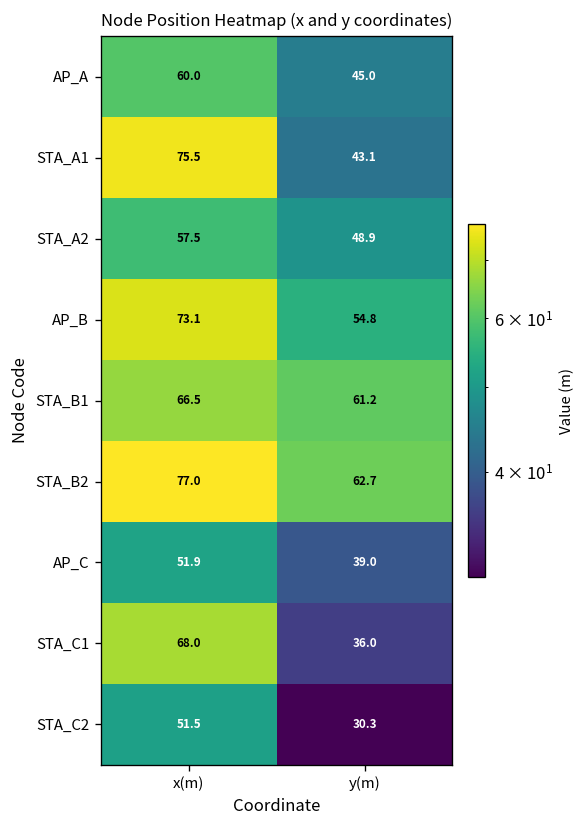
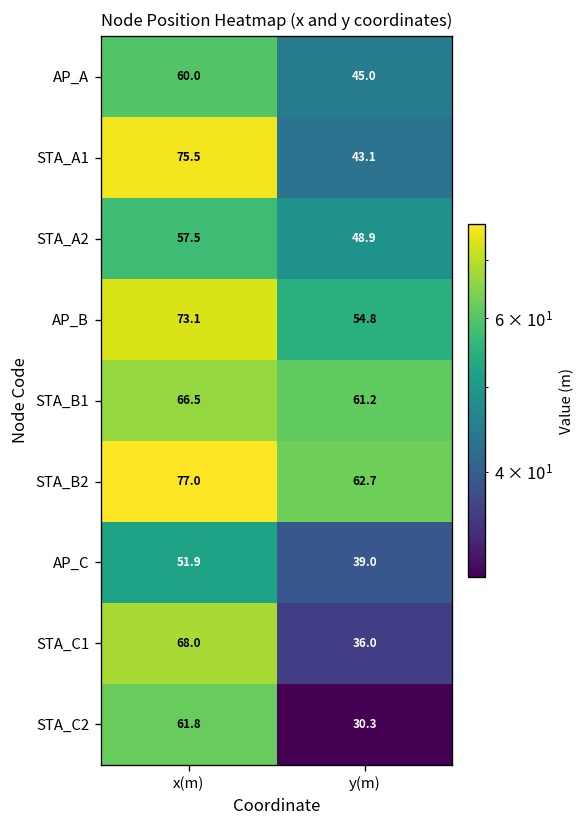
  {
    "AP_A": {
      "x(m)": 60.0,
      "y(m)": 45.0
    },
    "STA_A1": {
      "x(m)": 75.5,
      "y(m)": 43.1
    },
    "STA_A2": {
      "x(m)": 57.5,
      "y(m)": 48.9
    },
    "AP_B": {
      "x(m)": 73.1,
      "y(m)": 54.8
    },
    "STA_B1": {
      "x(m)": 66.5,
      "y(m)": 61.2
    },
    "STA_B2": {
      "x(m)": 77.0,
      "y(m)": 62.7
    },
    "AP_C": {
      "x(m)": 51.9,
      "y(m)": 39.0
    },
    "STA_C1": {
      "x(m)": 68.0,
      "y(m)": 36.0
    },
    "STA_C2": {
-     "x(m)": 51.5,
+     "x(m)": 61.8,
      "y(m)": 30.3
    }
  }
